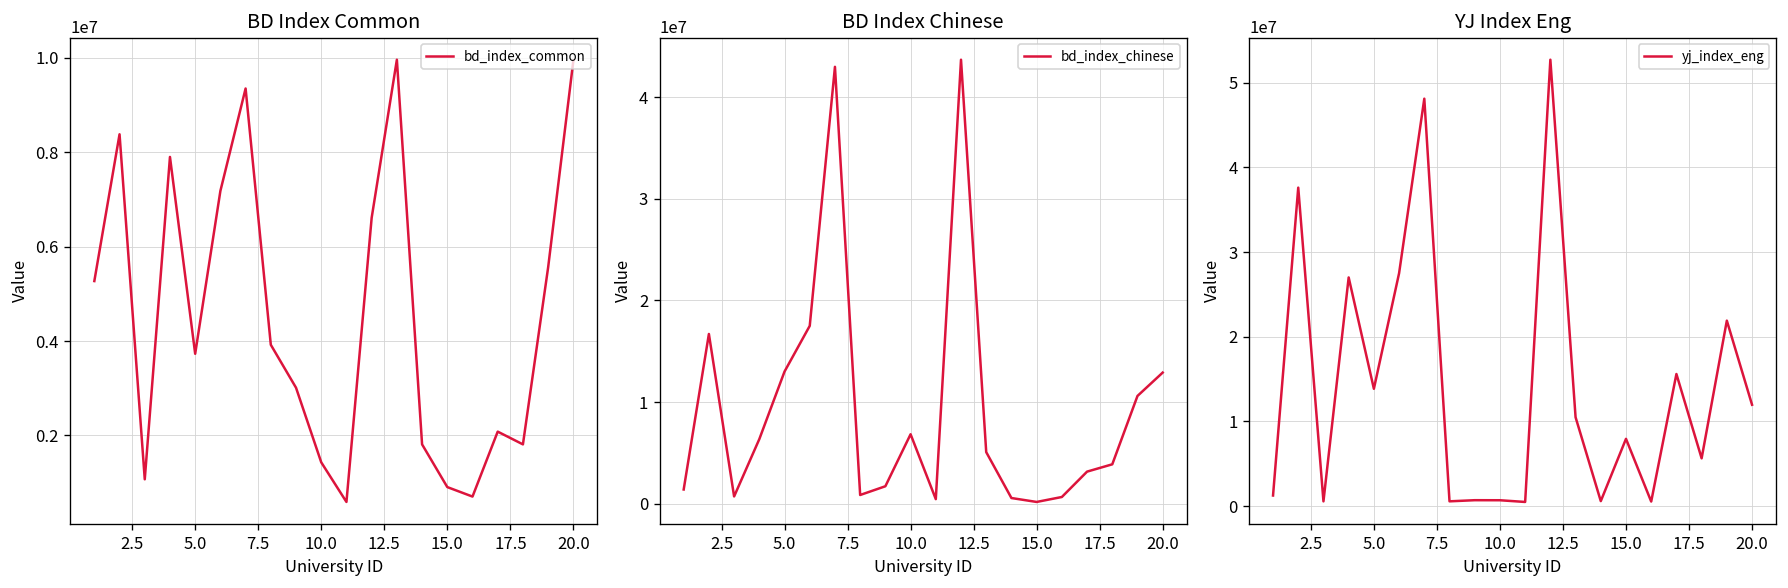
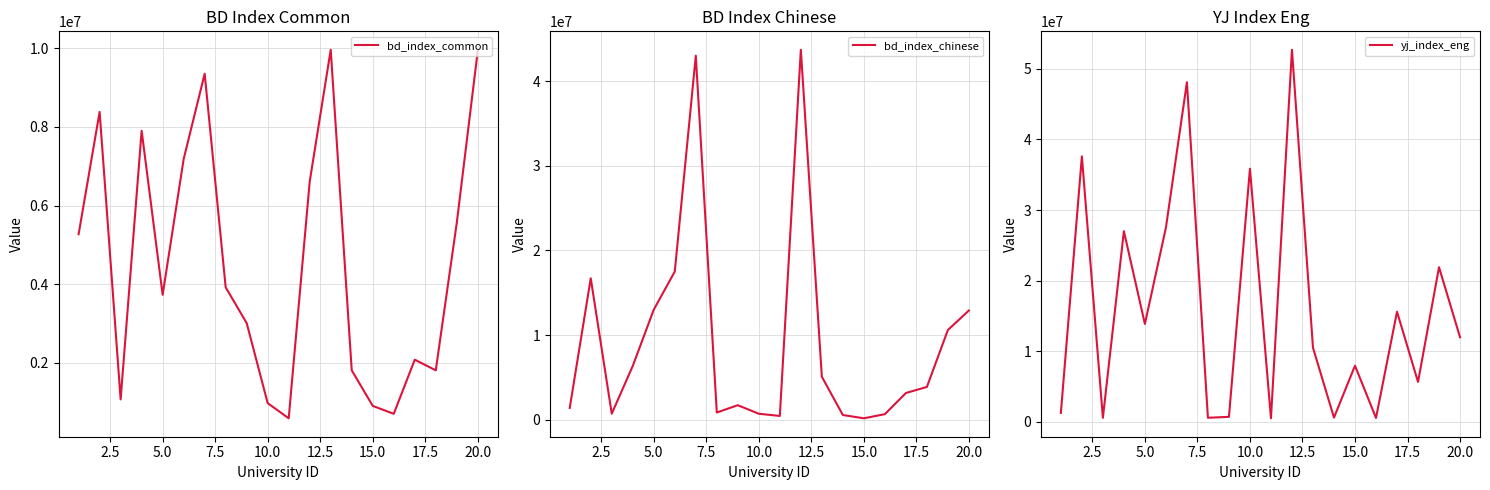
  {
    "BD Index Common": {
      "5.0": 3700000,
-     "10.0": 1400000,
+     "10.0": 1000000,
      "15.0": 900000
    },
    "BD Index Chinese": {
      "5.0": 13000000,
-     "10.0": 7000000,
+     "10.0": 1000000,
      "15.0": 0,
      "20.0": 13000000
    },
    "YJ Index Eng": {
      "5.0": 14000000,
-     "10.0": 1000000,
+     "10.0": 36000000,
      "15.0": 8000000,
      "20.0": 12000000
    }
  }
